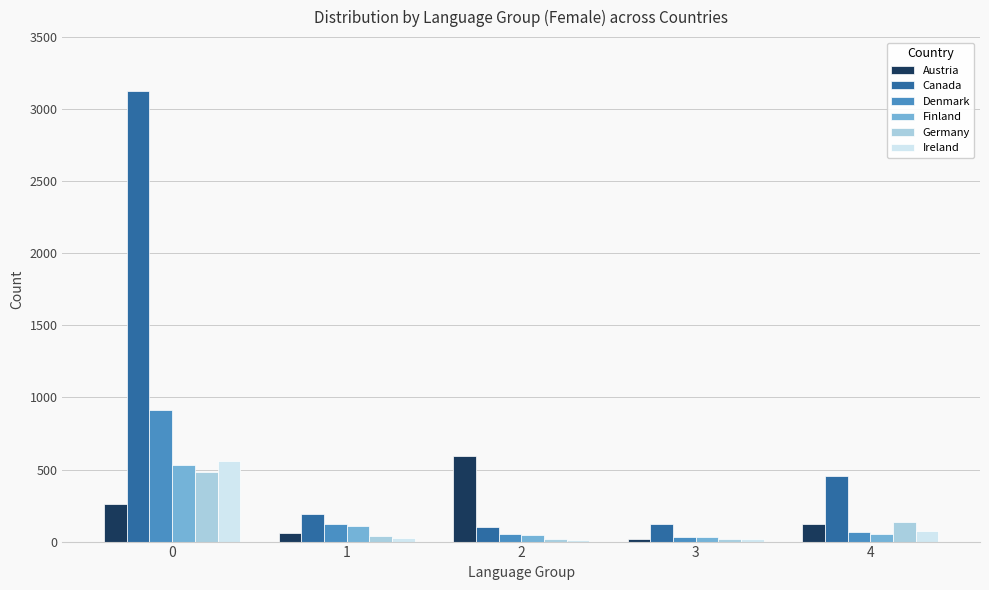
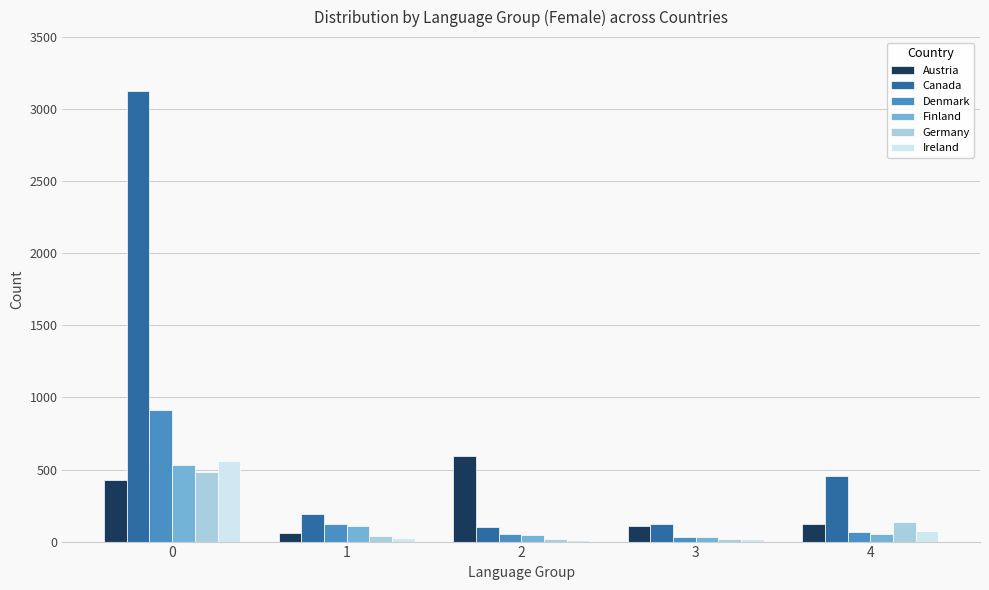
  {
    "Austria": {
-     "0": 260,
+     "0": 430,
      "1": 60,
      "2": 590,
-     "3": 20,
+     "3": 110,
      "4": 130
    }
  }
